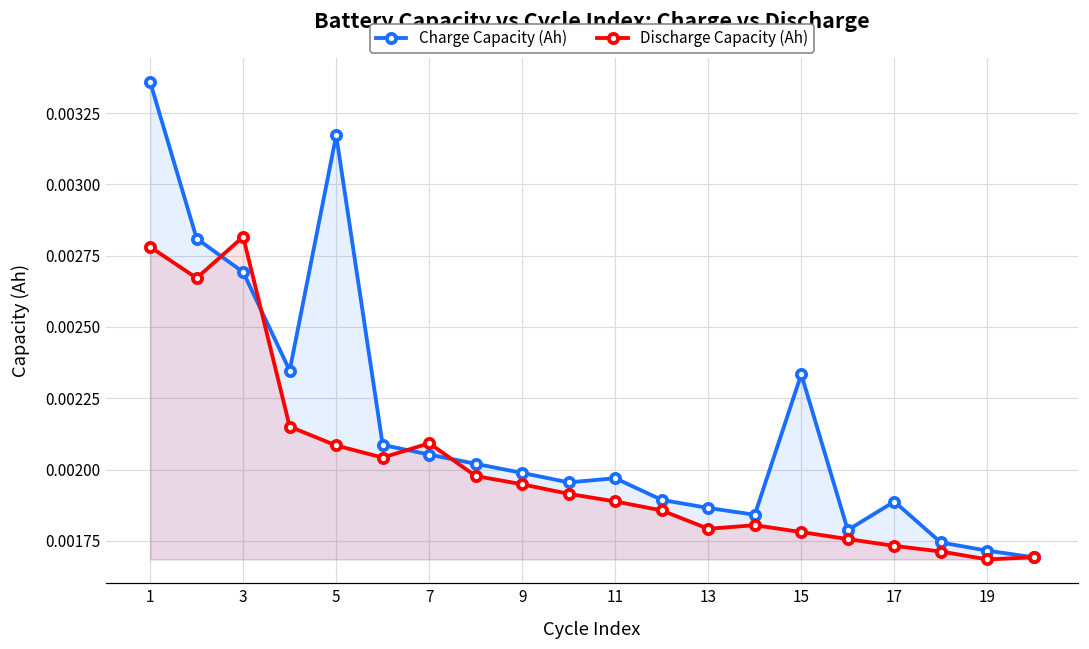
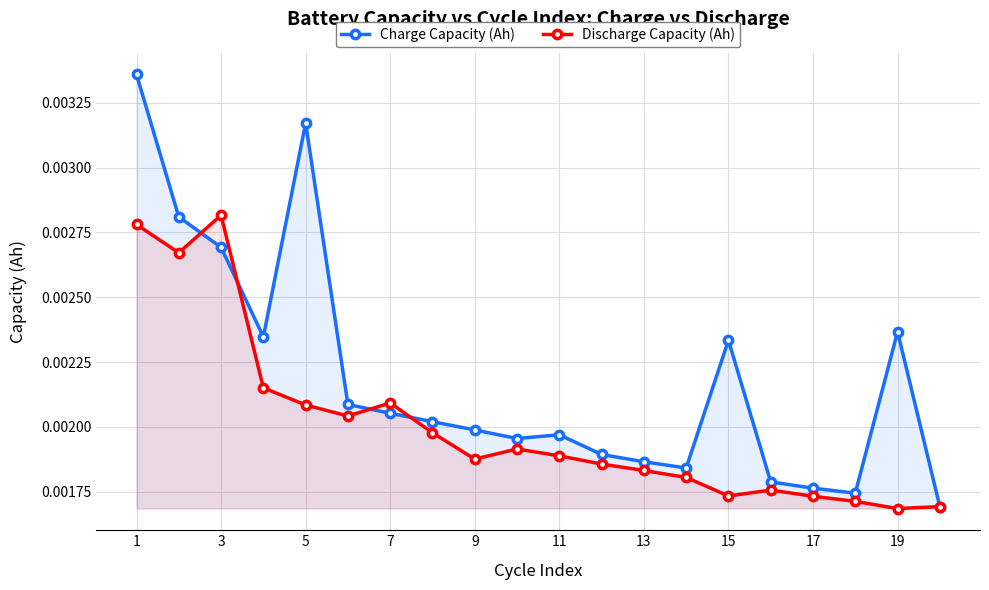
  {
    "Charge Capacity (Ah)": {
      "1": 0.00336,
      "3": 0.00269,
      "5": 0.00317,
      "7": 0.00205,
      "9": 0.00199,
      "11": 0.00197,
      "13": 0.00187,
      "15": 0.00233,
-     "17": 0.00189,
-     "19": 0.00172
+     "17": 0.00176,
+     "19": 0.00237
    },
    "Discharge Capacity (Ah)": {
      "1": 0.00278,
      "3": 0.00282,
      "5": 0.00208,
      "7": 0.00209,
-     "9": 0.00195,
+     "9": 0.00188,
      "11": 0.00189,
-     "13": 0.00179,
-     "15": 0.00178,
+     "13": 0.00183,
+     "15": 0.00173,
      "17": 0.00173,
      "19": 0.00168
    }
  }
